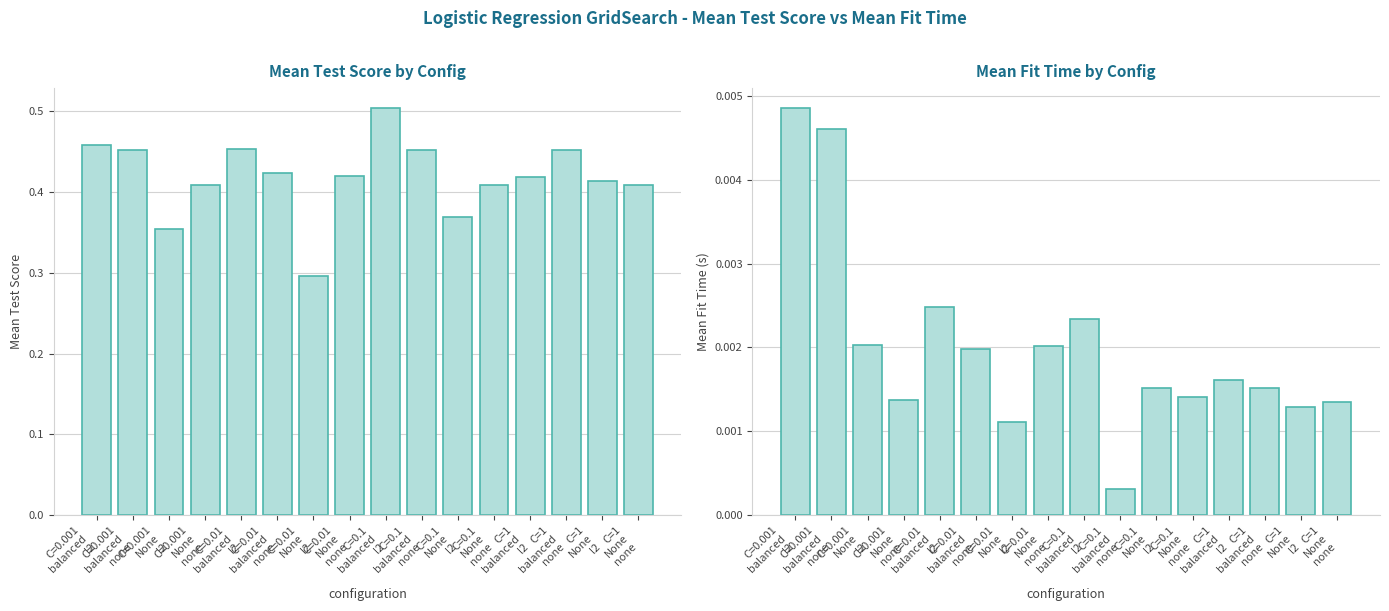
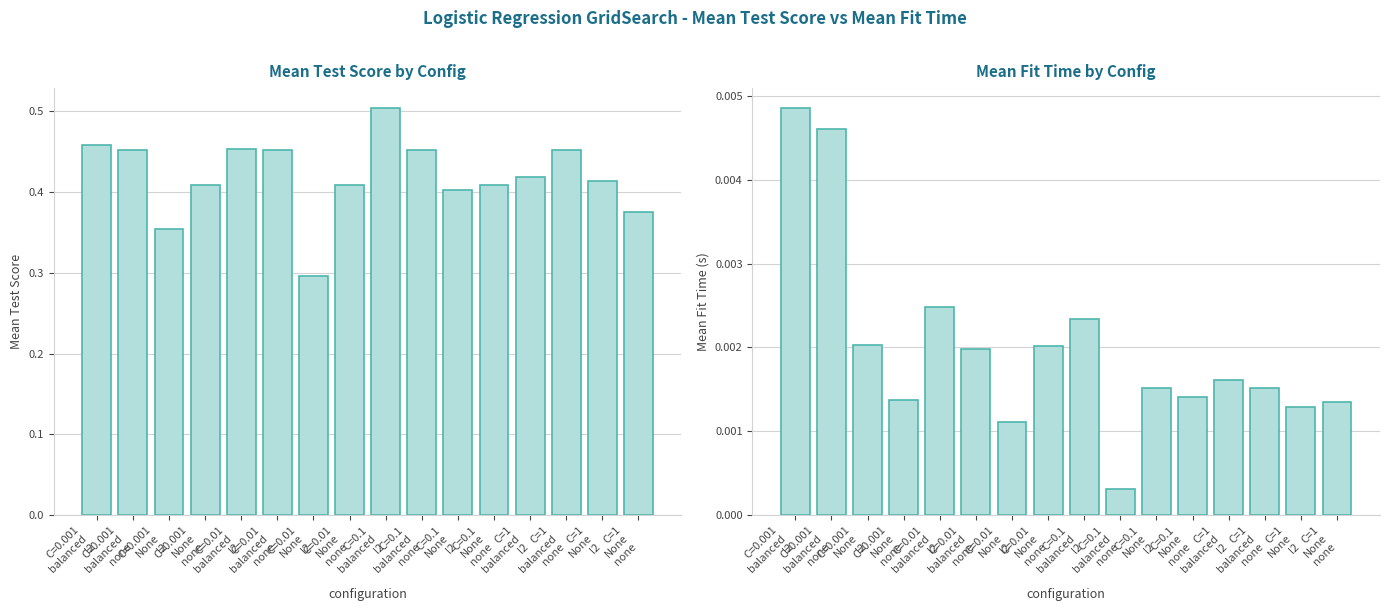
  {
    "Mean Test Score by Config": {
      "C=0.001 balanced l2": 0.46,
      "C=0.001 balanced none": 0.45,
      "C=0.001 None l2": 0.35,
      "C=0.001 None none": 0.41,
      "C=0.01 balanced l2": 0.45,
-     "C=0.01 balanced none": 0.42,
+     "C=0.01 balanced none": 0.45,
      "C=0.01 None l2": 0.30,
-     "C=0.01 None none": 0.42,
+     "C=0.01 None none": 0.41,
      "C=0.1 balanced l2": 0.50,
      "C=0.1 balanced none": 0.45,
-     "C=0.1 None l2": 0.37,
+     "C=0.1 None l2": 0.40,
      "C=0.1 None none": 0.41,
      "C=1 balanced l2": 0.42,
      "C=1 balanced none": 0.45,
      "C=1 None l2": 0.41,
-     "C=1 None none": 0.41
+     "C=1 None none": 0.38
    },
    "Mean Fit Time by Config": {
      "C=0.001 balanced l2": 0.0048,
      "C=0.001 balanced none": 0.0046,
      "C=0.001 None l2": 0.0020,
      "C=0.001 None none": 0.0014,
      "C=0.01 balanced l2": 0.0025,
      "C=0.01 balanced none": 0.0020,
      "C=0.01 None l2": 0.0011,
      "C=0.01 None none": 0.0020,
      "C=0.1 balanced l2": 0.0023,
      "C=0.1 balanced none": 0.0003,
      "C=0.1 None l2": 0.0015,
      "C=0.1 None none": 0.0014,
      "C=1 balanced l2": 0.0016,
      "C=1 balanced none": 0.0015,
      "C=1 None l2": 0.0013,
      "C=1 None none": 0.0013
    }
  }
